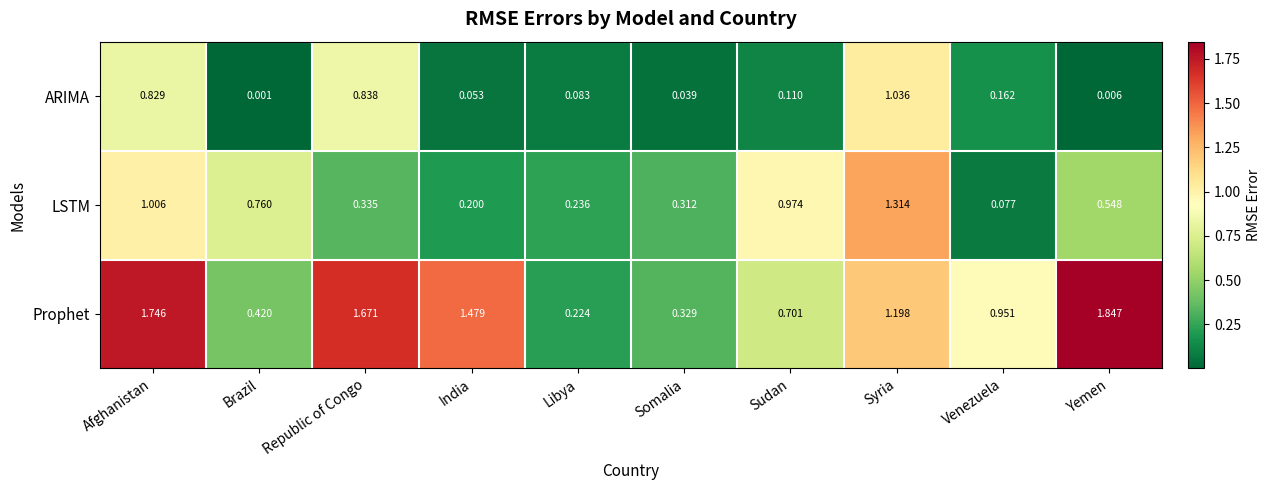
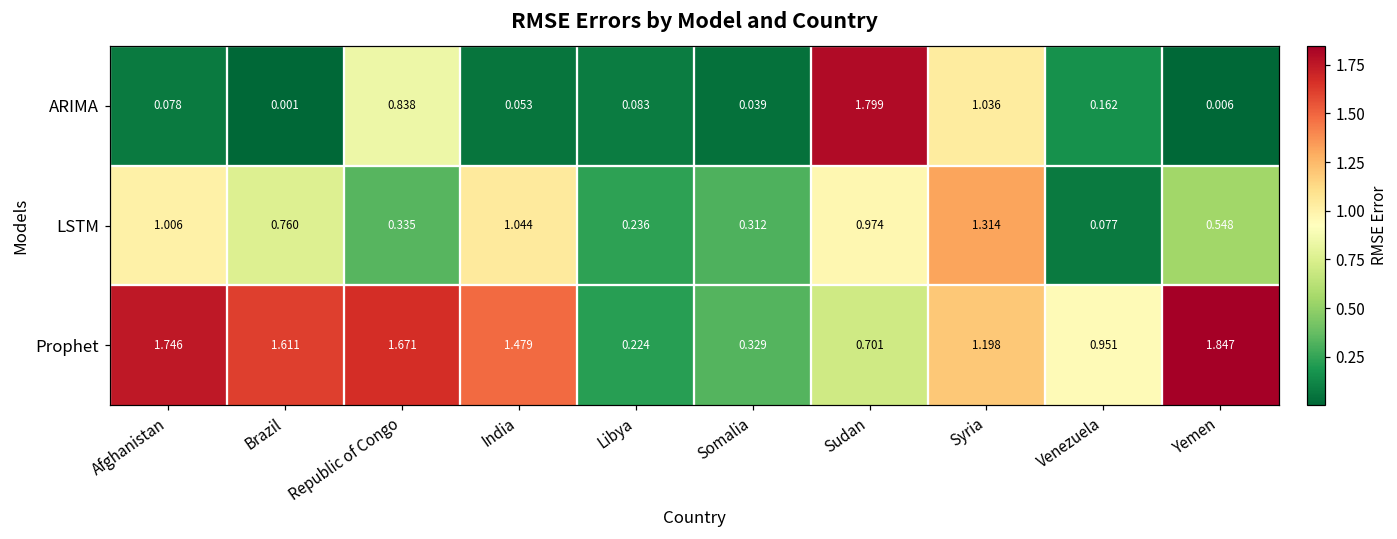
  {
    "ARIMA": {
-     "Afghanistan": 0.829,
+     "Afghanistan": 0.078,
      "Brazil": 0.001,
      "Republic of Congo": 0.838,
      "India": 0.053,
      "Libya": 0.083,
      "Somalia": 0.039,
-     "Sudan": 0.110,
+     "Sudan": 1.799,
      "Syria": 1.036,
      "Venezuela": 0.162,
      "Yemen": 0.006
    },
    "LSTM": {
      "Afghanistan": 1.006,
      "Brazil": 0.760,
      "Republic of Congo": 0.335,
-     "India": 0.200,
+     "India": 1.044,
      "Libya": 0.236,
      "Somalia": 0.312,
      "Sudan": 0.974,
      "Syria": 1.314,
      "Venezuela": 0.077,
      "Yemen": 0.548
    },
    "Prophet": {
      "Afghanistan": 1.746,
-     "Brazil": 0.420,
+     "Brazil": 1.611,
      "Republic of Congo": 1.671,
      "India": 1.479,
      "Libya": 0.224,
      "Somalia": 0.329,
      "Sudan": 0.701,
      "Syria": 1.198,
      "Venezuela": 0.951,
      "Yemen": 1.847
    }
  }
